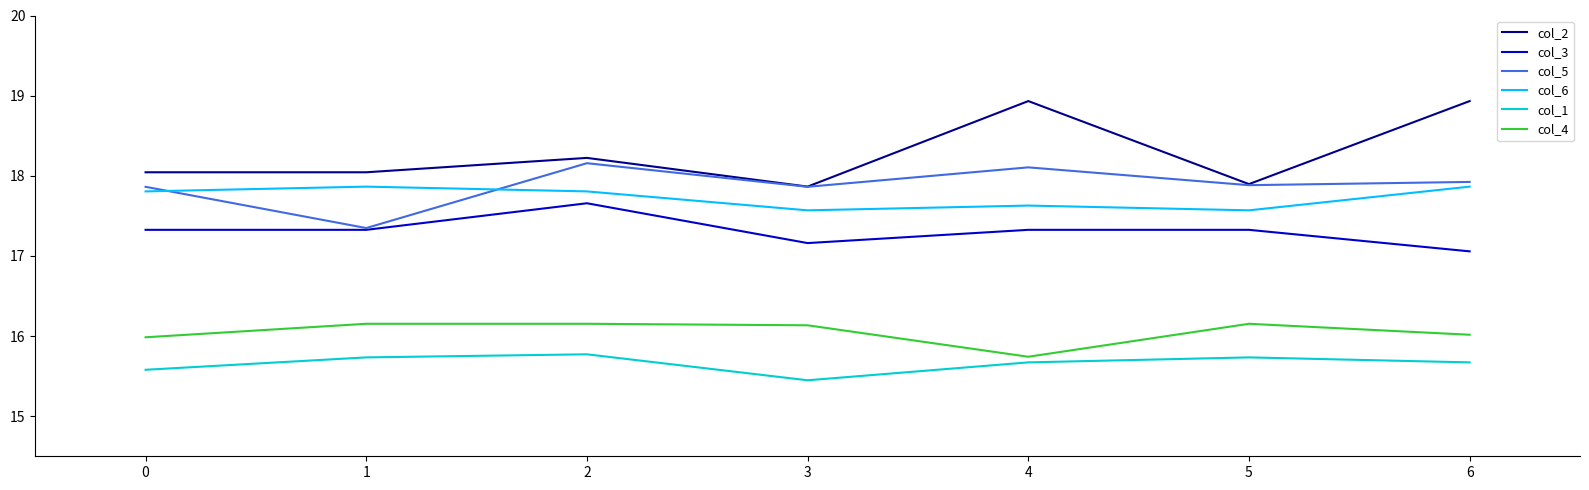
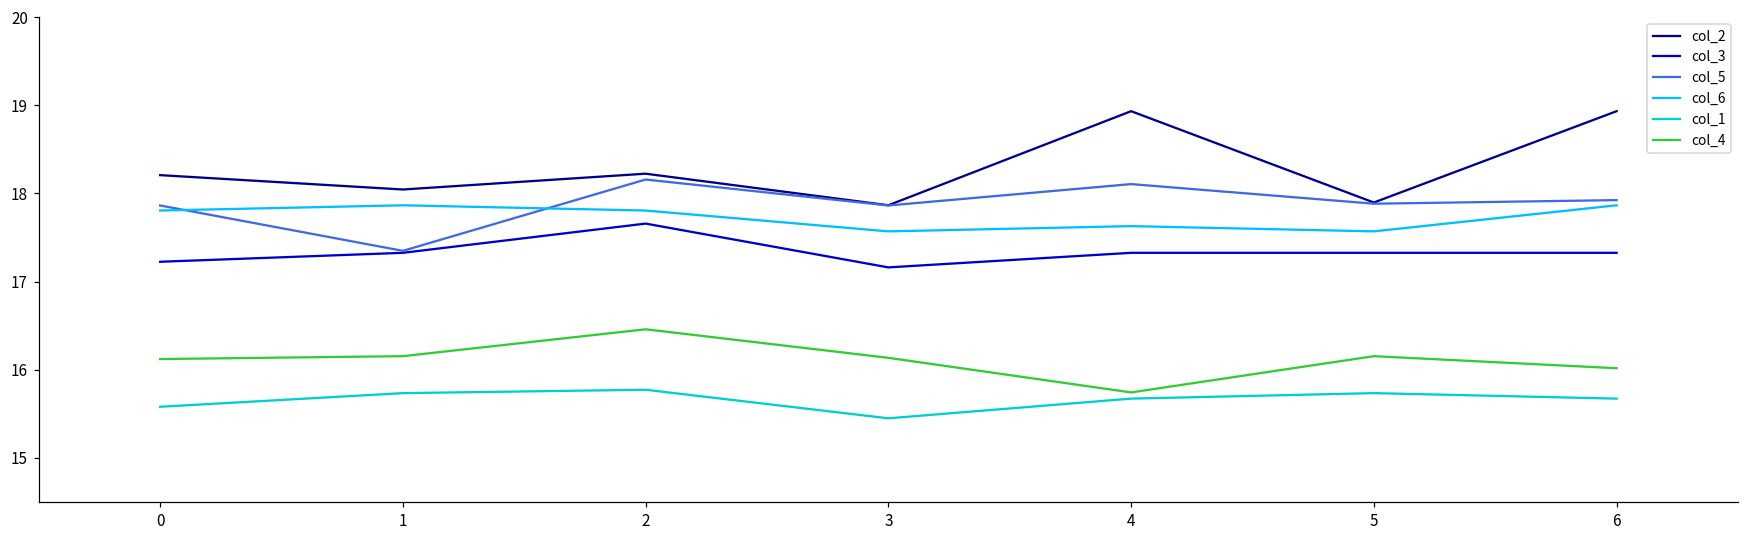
  {
    "col_2": {
-     "0": 18.0,
+     "0": 18.2,
      "1": 18.0,
      "2": 18.2,
      "4": 18.9,
      "6": 18.9
    },
    "col_3": {
-     "0": 17.3,
+     "0": 17.2,
      "2": 17.7,
      "3": 17.2,
      "4": 17.3,
      "5": 17.3,
-     "6": 17.1
+     "6": 17.3
    },
    "col_5": {
      "0": 17.9,
      "2": 18.2,
      "4": 18.1,
      "6": 17.9
    },
    "col_4": {
-     "0": 16.0,
+     "0": 16.1,
      "1": 16.2,
-     "2": 16.2,
+     "2": 16.5,
      "3": 16.1,
      "4": 15.7,
      "5": 16.2,
      "6": 16.0
    }
  }
